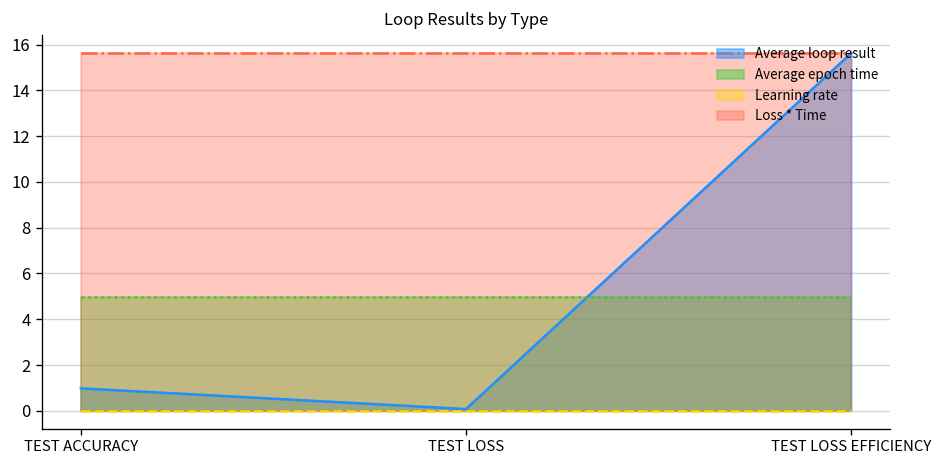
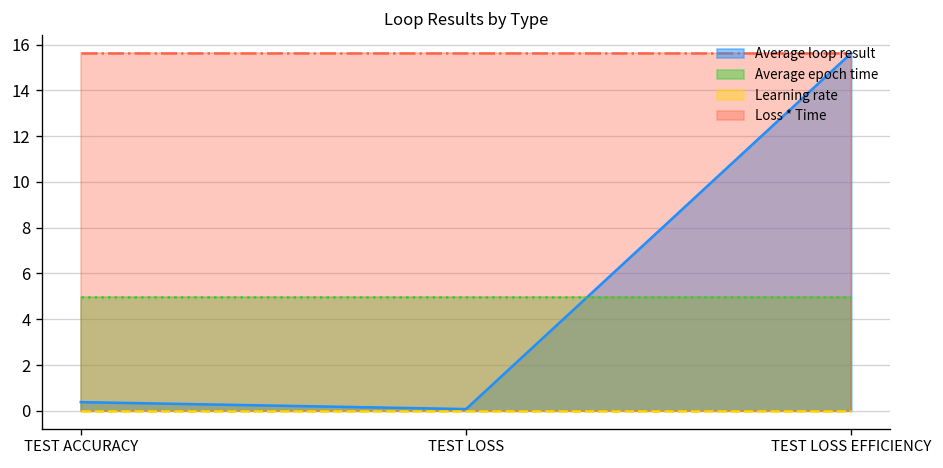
  {
    "Average loop result": {
-     "TEST ACCURACY": 1.0
+     "TEST ACCURACY": 0.4
    },
    "Average epoch time": {
      "TEST ACCURACY": 5.0,
      "TEST LOSS": 5.0,
      "TEST LOSS EFFICIENCY": 5.0
    },
    "Learning rate": {
      "TEST ACCURACY": 0.0,
      "TEST LOSS EFFICIENCY": 0.0
    },
    "Loss * Time": {
      "TEST ACCURACY": 15.6,
      "TEST LOSS": 15.6
    }
  }
